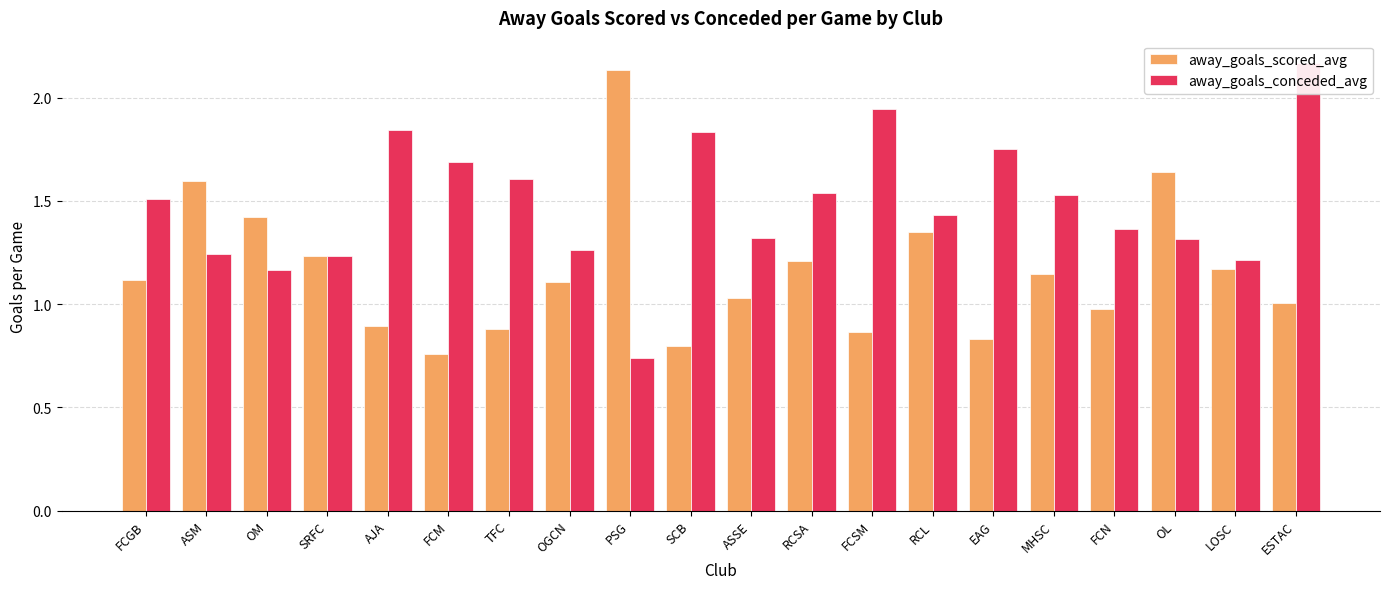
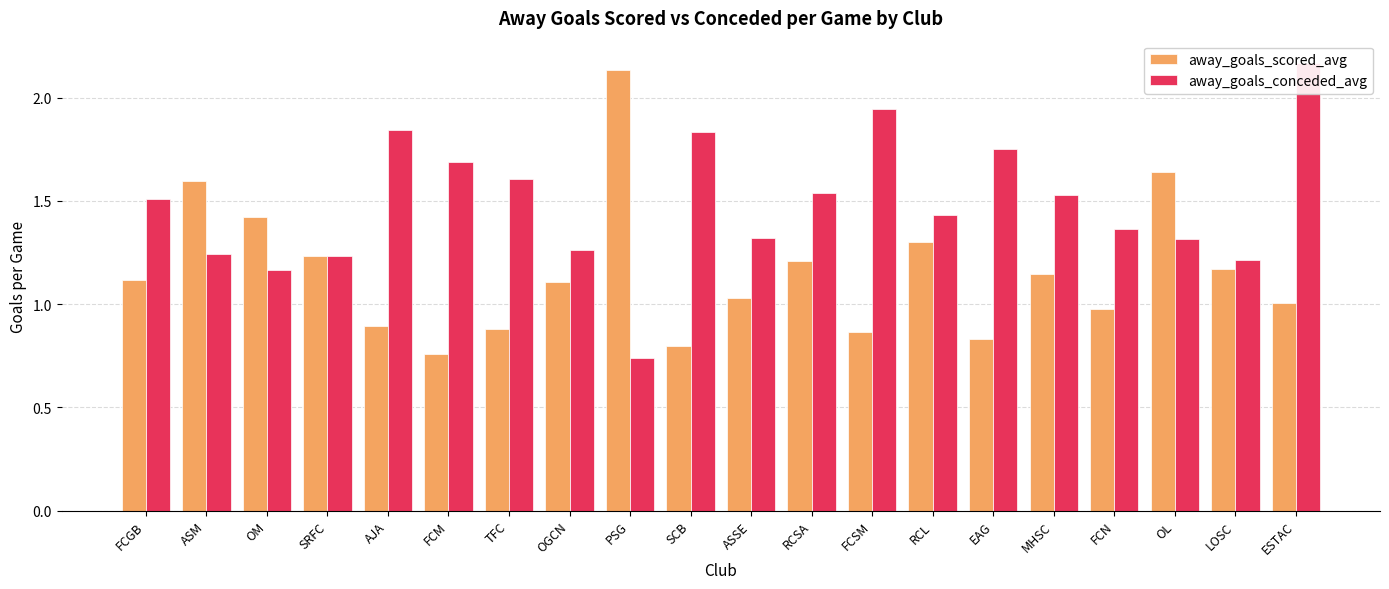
  {
    "away_goals_scored_avg": {
      "FCGB": 1.12,
      "ASM": 1.60,
      "OM": 1.42,
      "SRFC": 1.24,
      "AJA": 0.90,
      "FCM": 0.76,
      "TFC": 0.88,
      "OGCN": 1.11,
      "PSG": 2.14,
      "SCB": 0.80,
      "ASSE": 1.03,
      "RCSA": 1.21,
      "FCSM": 0.87,
-     "RCL": 1.35,
+     "RCL": 1.30,
      "EAG": 0.83,
      "MHSC": 1.15,
      "FCN": 0.98,
      "OL": 1.64,
      "LOSC": 1.17,
      "ESTAC": 1.01
    },
    "away_goals_conceded_avg": {
      "FCGB": 1.51,
      "ASM": 1.24,
      "OM": 1.17,
      "SRFC": 1.23,
      "AJA": 1.84,
      "FCM": 1.69,
      "TFC": 1.61,
      "OGCN": 1.26,
      "PSG": 0.74,
      "SCB": 1.83,
      "ASSE": 1.32,
      "RCSA": 1.54,
      "FCSM": 1.95,
      "RCL": 1.43,
      "EAG": 1.75,
      "MHSC": 1.53,
      "FCN": 1.36,
      "OL": 1.31,
      "LOSC": 1.21
    }
  }
